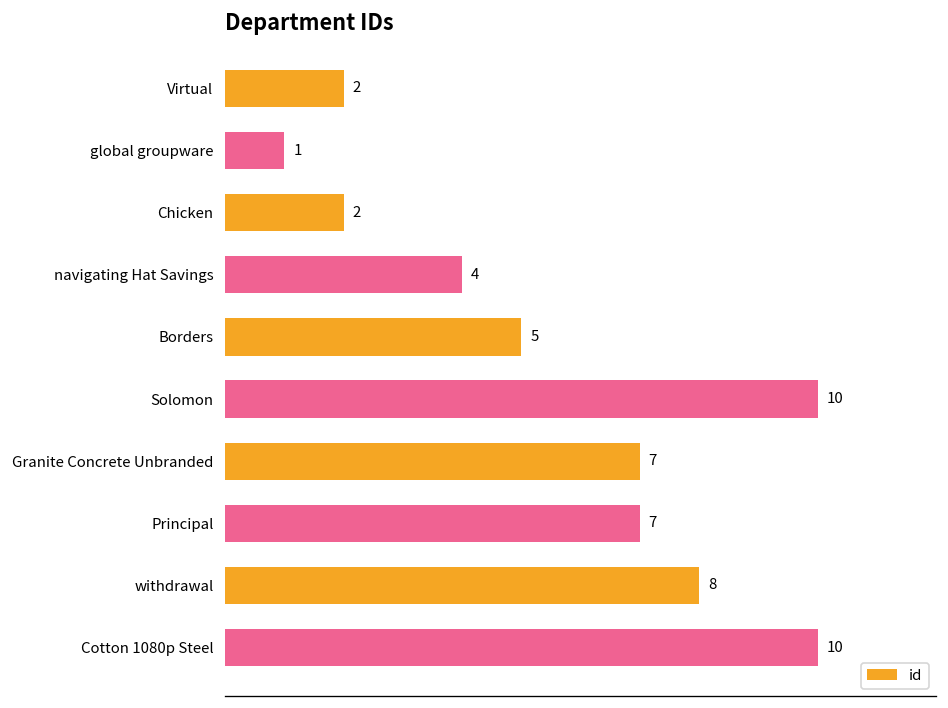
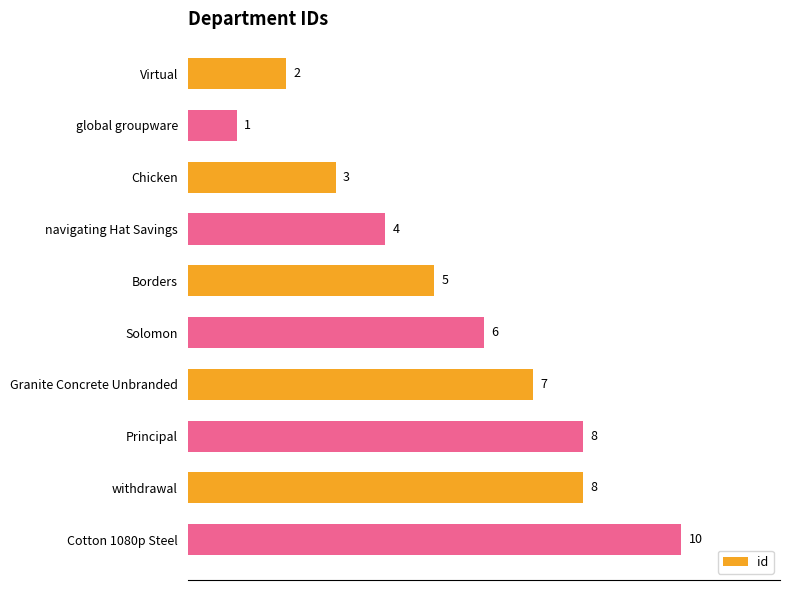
  {
    "Virtual": 2,
    "global groupware": 1,
-   "Chicken": 2,
+   "Chicken": 3,
    "navigating Hat Savings": 4,
    "Borders": 5,
-   "Solomon": 10,
+   "Solomon": 6,
    "Granite Concrete Unbranded": 7,
-   "Principal": 7,
+   "Principal": 8,
    "withdrawal": 8,
    "Cotton 1080p Steel": 10
  }
